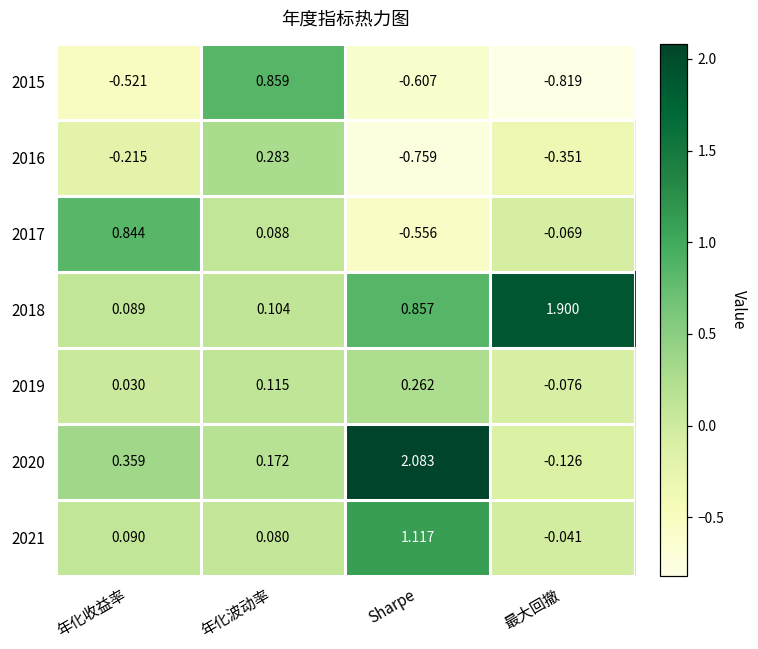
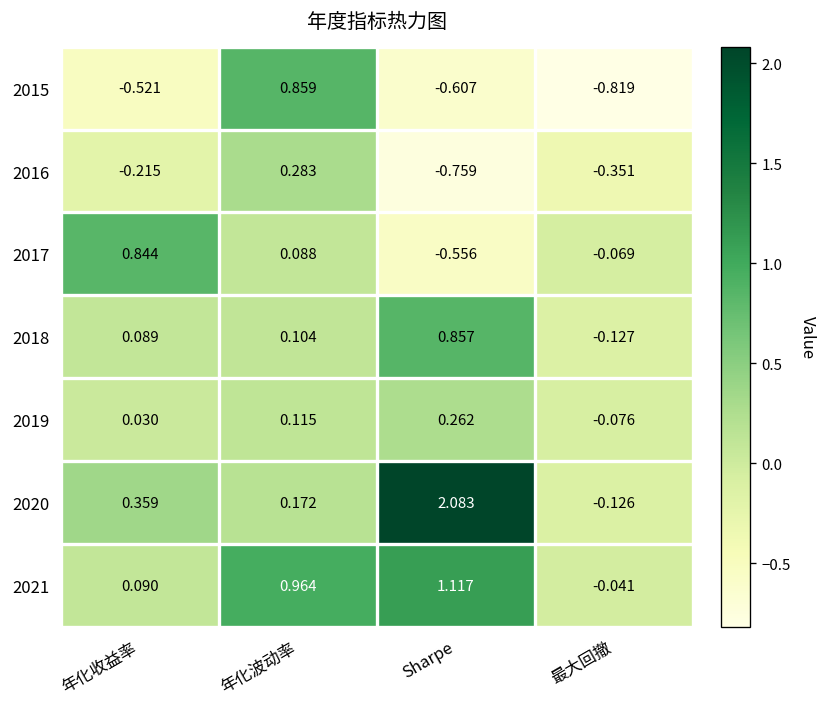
  {
    "2015": {
      "年化收益率": -0.521,
      "年化波动率": 0.859,
      "Sharpe": -0.607,
      "最大回撤": -0.819
    },
    "2016": {
      "年化收益率": -0.215,
      "年化波动率": 0.283,
      "Sharpe": -0.759,
      "最大回撤": -0.351
    },
    "2017": {
      "年化收益率": 0.844,
      "年化波动率": 0.088,
      "Sharpe": -0.556,
      "最大回撤": -0.069
    },
    "2018": {
      "年化收益率": 0.089,
      "年化波动率": 0.104,
      "Sharpe": 0.857,
-     "最大回撤": 1.900
+     "最大回撤": -0.127
    },
    "2019": {
      "年化收益率": 0.030,
      "年化波动率": 0.115,
      "Sharpe": 0.262,
      "最大回撤": -0.076
    },
    "2020": {
      "年化收益率": 0.359,
      "年化波动率": 0.172,
      "Sharpe": 2.083,
      "最大回撤": -0.126
    },
    "2021": {
      "年化收益率": 0.090,
-     "年化波动率": 0.080,
+     "年化波动率": 0.964,
      "Sharpe": 1.117,
      "最大回撤": -0.041
    }
  }
